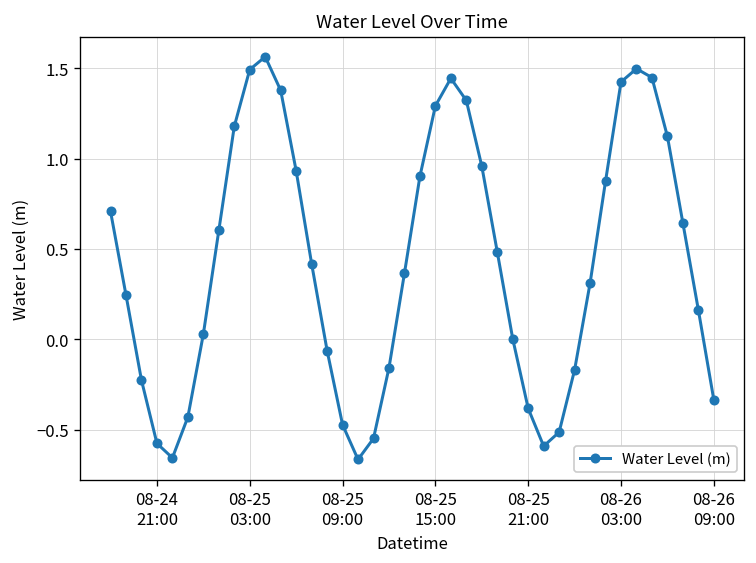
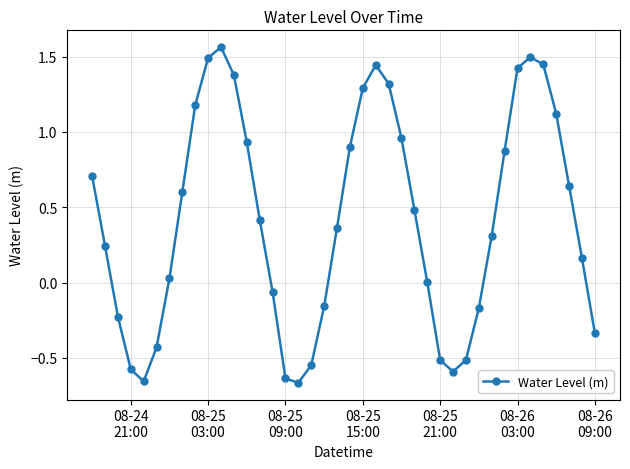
  {
    "08-24 21:00": -0.58,
    "08-25 03:00": 1.49,
-   "08-25 09:00": -0.47,
+   "08-25 09:00": -0.64,
    "08-25 15:00": 1.29,
-   "08-25 21:00": -0.38,
+   "08-25 21:00": -0.52,
    "08-26 03:00": 1.42,
    "08-26 09:00": -0.34
  }
